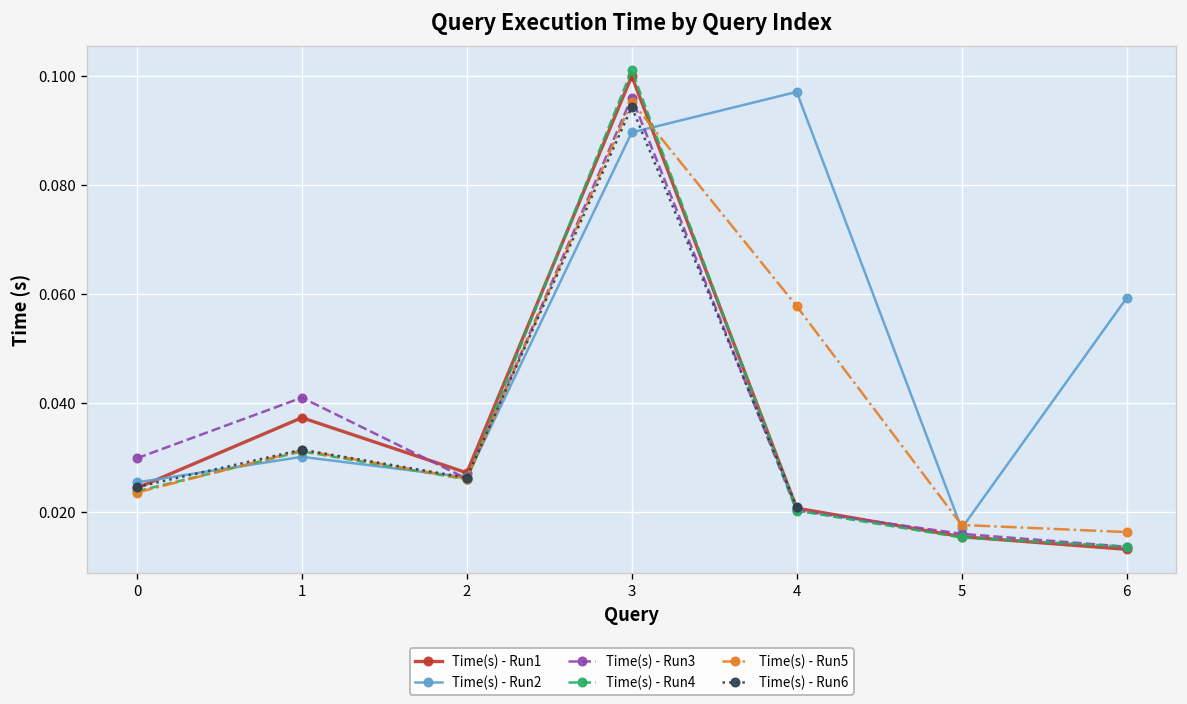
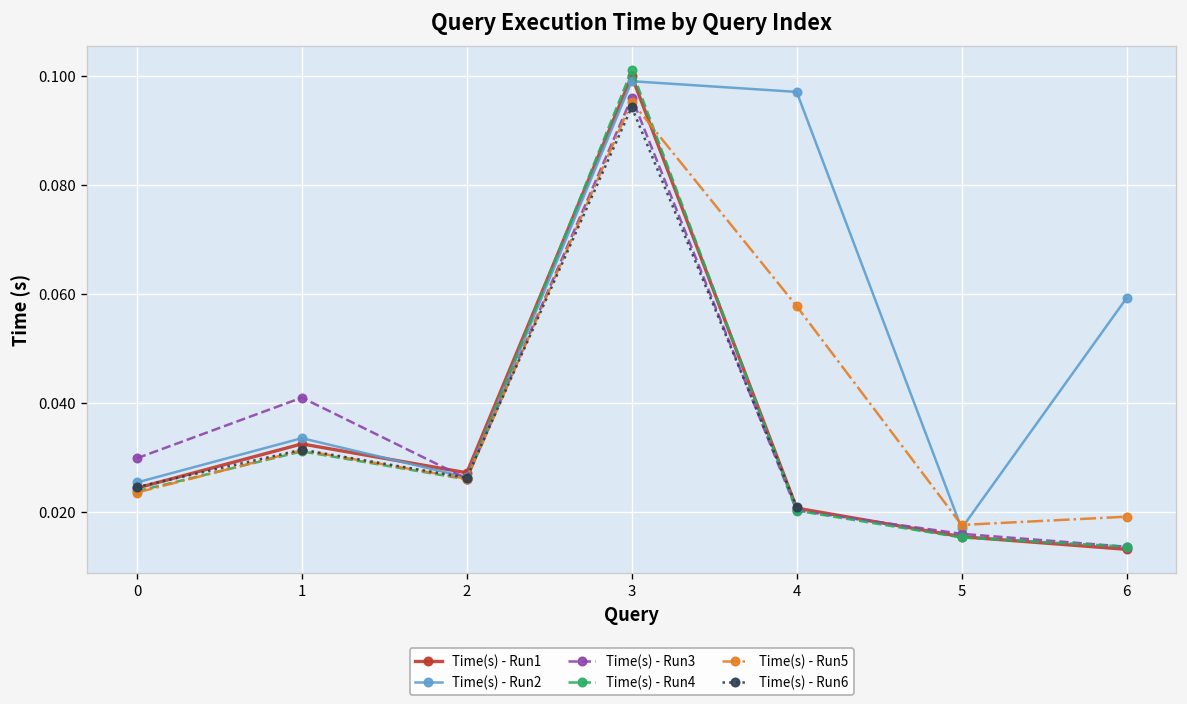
  {
    "Time(s) - Run1": {
-     "1": 0.037,
+     "1": 0.032,
      "2": 0.027,
      "3": 0.100
    },
    "Time(s) - Run2": {
      "0": 0.025,
-     "1": 0.030,
-     "3": 0.090,
+     "1": 0.033,
+     "3": 0.099,
      "4": 0.097,
      "5": 0.017,
      "6": 0.059
    },
    "Time(s) - Run3": {
      "0": 0.030,
      "1": 0.041,
      "3": 0.096
    },
    "Time(s) - Run4": {
      "3": 0.101
    },
    "Time(s) - Run5": {
      "3": 0.095,
      "4": 0.058,
      "5": 0.018,
-     "6": 0.016
+     "6": 0.019
    },
    "Time(s) - Run6": {
      "3": 0.094
    }
  }
